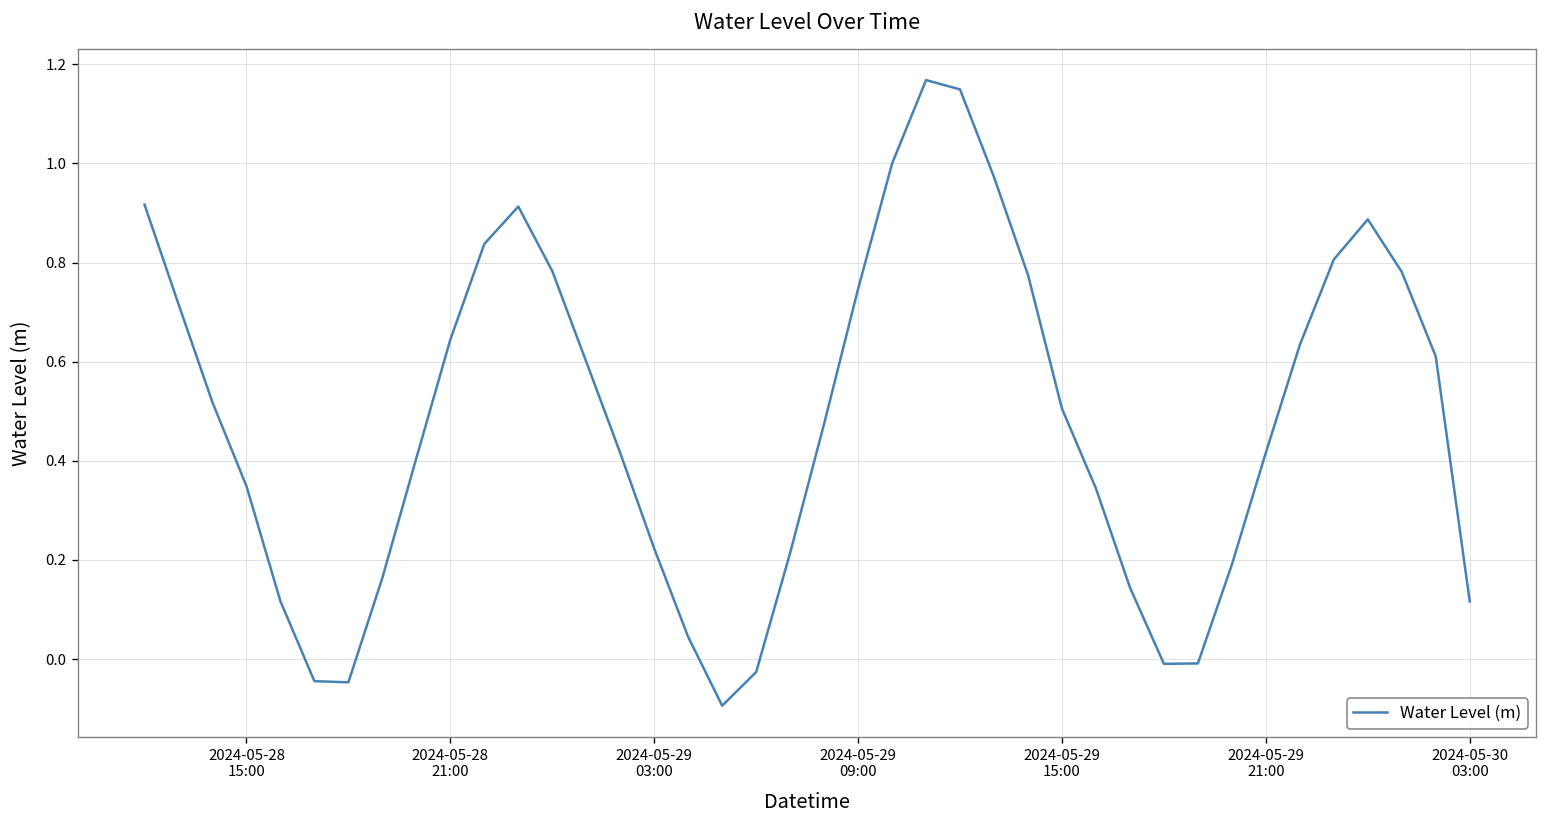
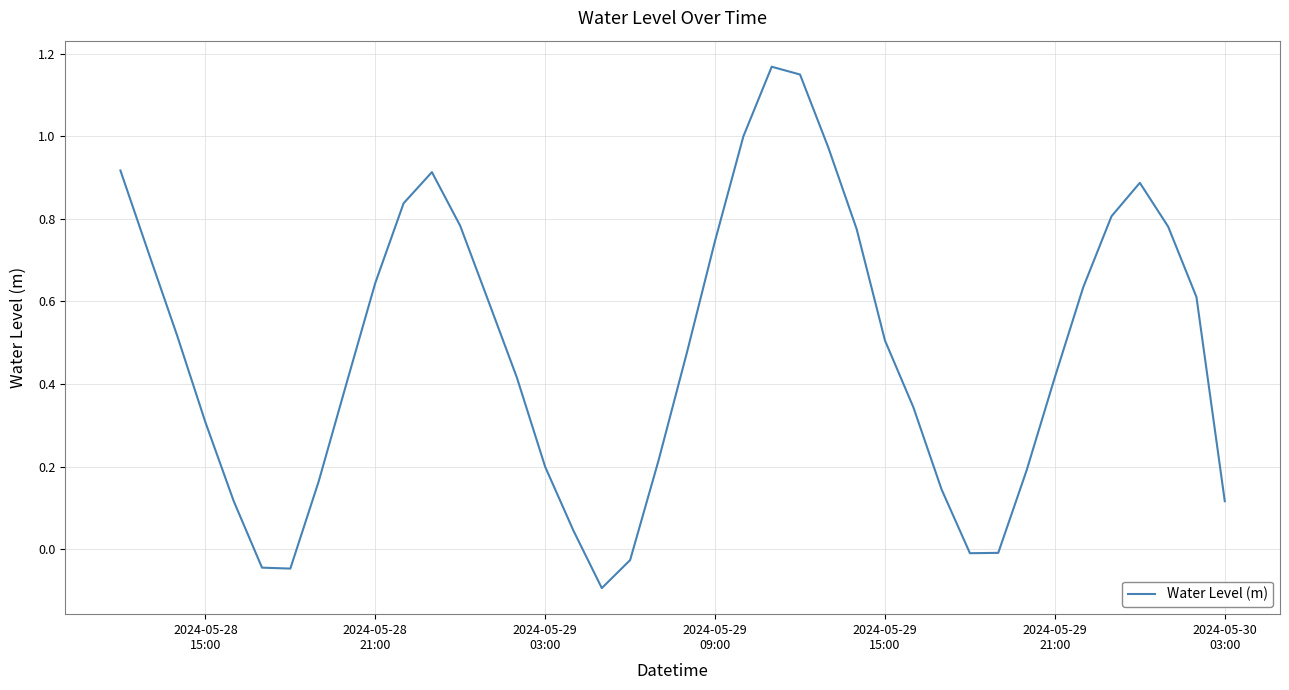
  {
-   "2024-05-28 15:00": 0.35,
+   "2024-05-28 15:00": 0.31,
    "2024-05-28 21:00": 0.64,
-   "2024-05-29 03:00": 0.22,
+   "2024-05-29 03:00": 0.20,
    "2024-05-29 09:00": 0.75,
    "2024-05-29 15:00": 0.51,
    "2024-05-29 21:00": 0.42,
    "2024-05-30 03:00": 0.12
  }
